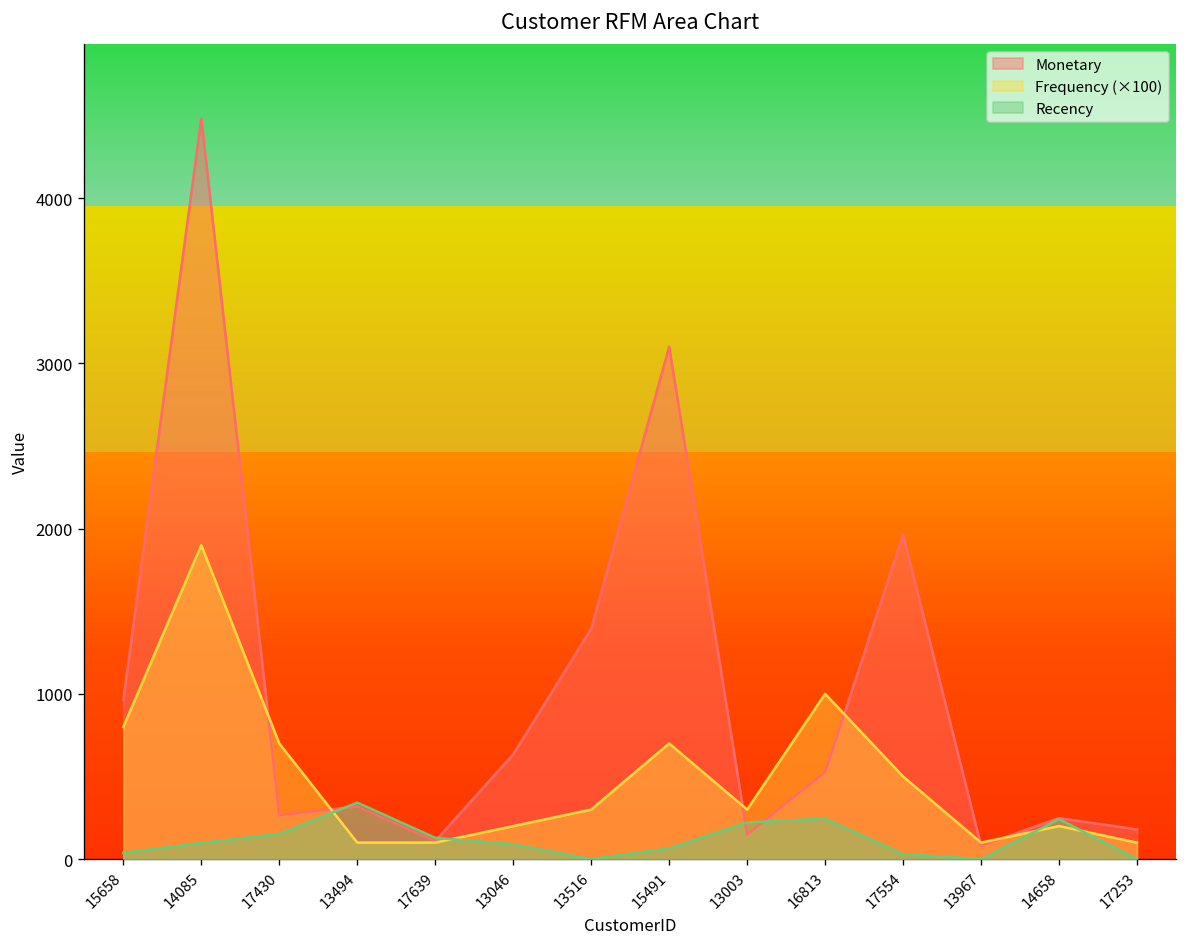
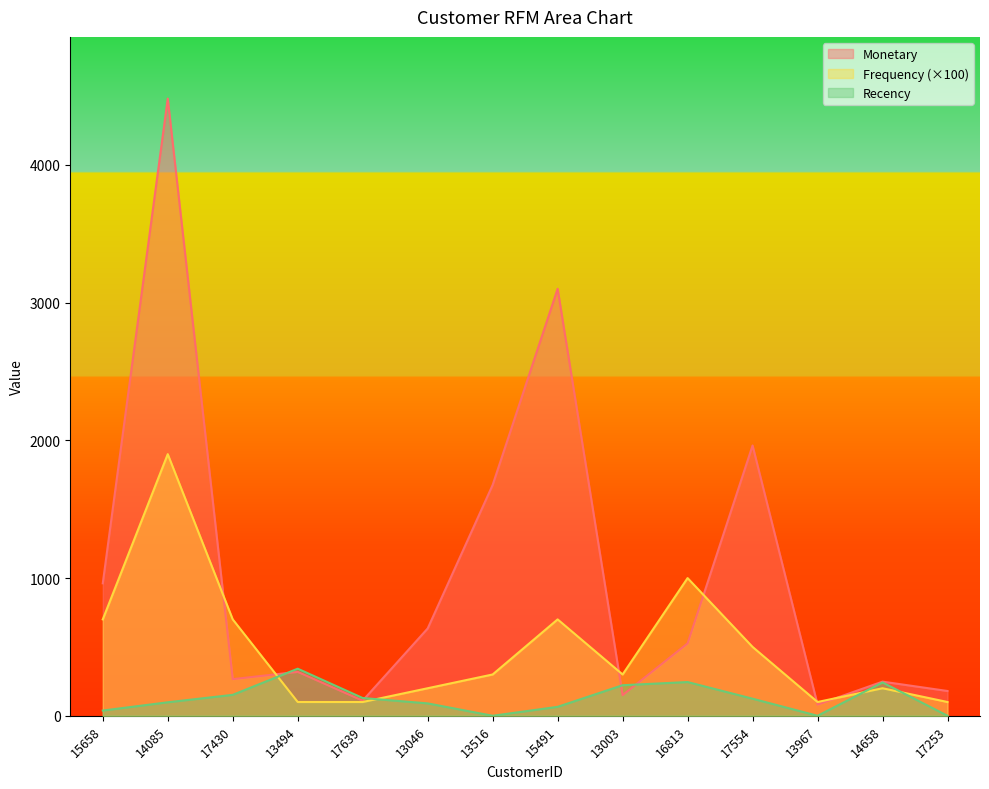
  {
    "Monetary": {
      "15658": 960,
      "14085": 4480,
      "17430": 270,
      "13494": 320,
      "13046": 630,
-     "13516": 1390,
+     "13516": 1680,
      "15491": 3100,
      "13003": 150,
      "16813": 530,
      "17554": 1960,
      "13967": 80,
      "17253": 180
    },
    "Frequency (×100)": {
-     "15658": 800,
+     "15658": 700,
      "14085": 1900,
      "17430": 700,
      "13494": 100,
      "13046": 200,
      "13516": 300,
      "15491": 700,
      "13003": 300,
      "16813": 1000,
      "17554": 500,
      "13967": 100,
      "14658": 200,
      "17253": 100
    },
    "Recency": {
      "15658": 40,
      "14085": 100,
      "17430": 150,
      "13494": 340,
      "17639": 130,
      "13046": 90,
      "13516": 0,
      "15491": 70,
      "13003": 220,
      "16813": 250,
-     "17554": 30,
+     "17554": 120,
      "13967": 0,
      "17253": 0
    }
  }
